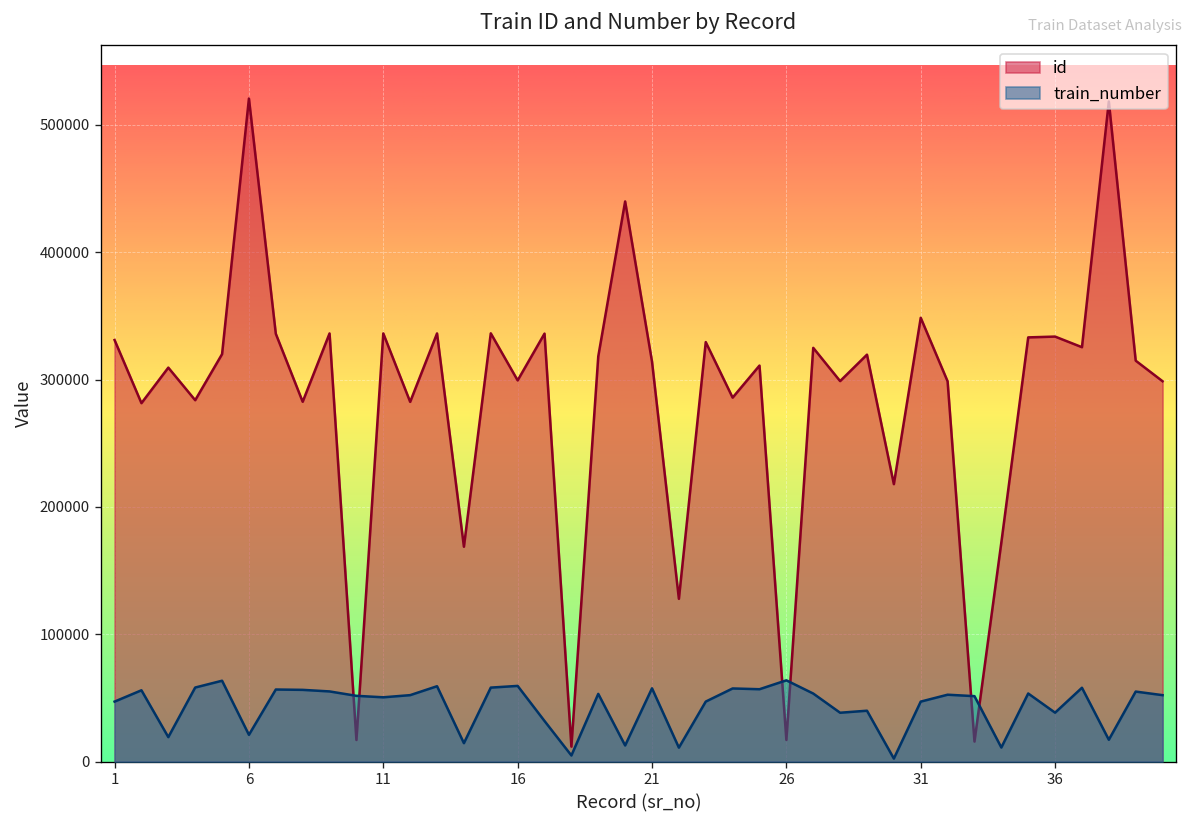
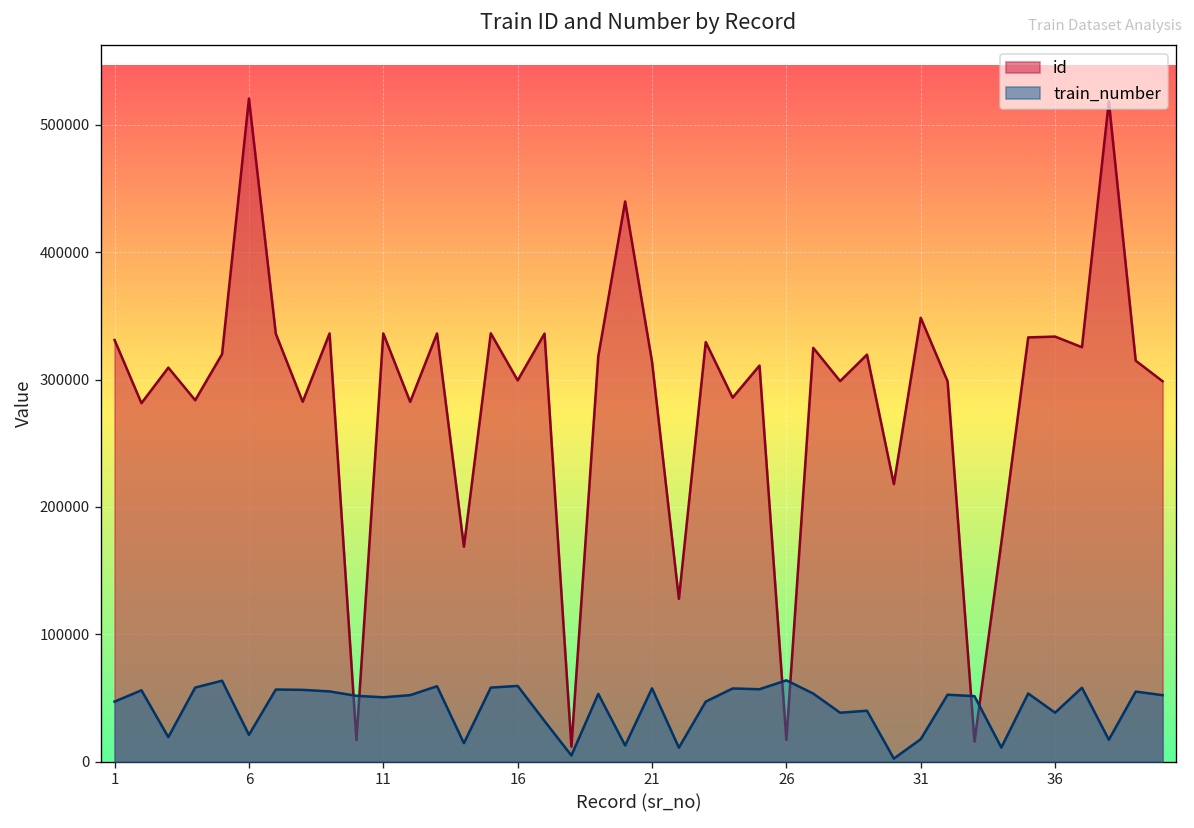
  {
    "id": {
      "1": 331000,
      "6": 521000,
      "11": 336000,
      "16": 299000,
      "21": 314000,
      "26": 17000,
      "31": 348000,
      "36": 334000
    },
    "train_number": {
      "1": 47000,
      "6": 21000,
      "11": 51000,
      "16": 59000,
      "21": 58000,
      "26": 64000,
-     "31": 47000,
+     "31": 18000,
      "36": 38000
    }
  }
